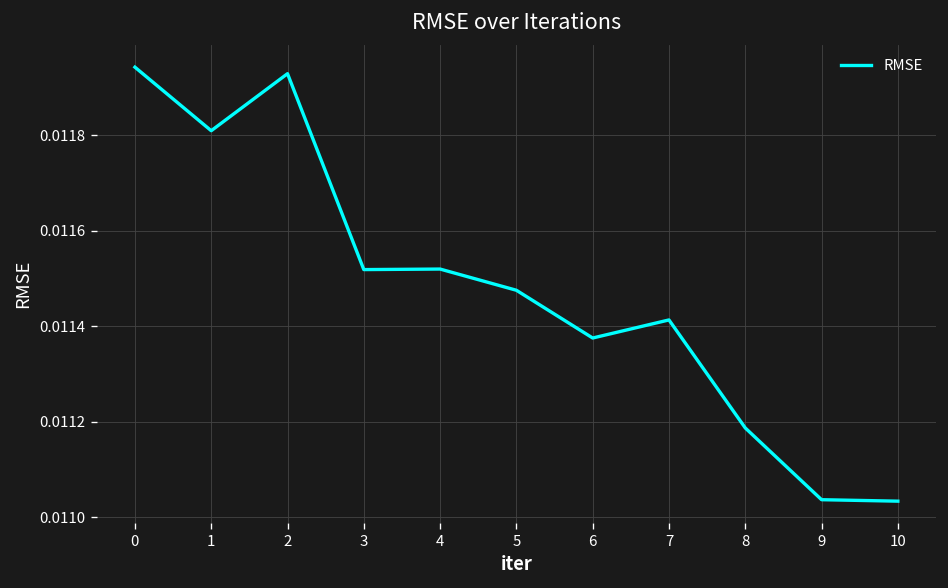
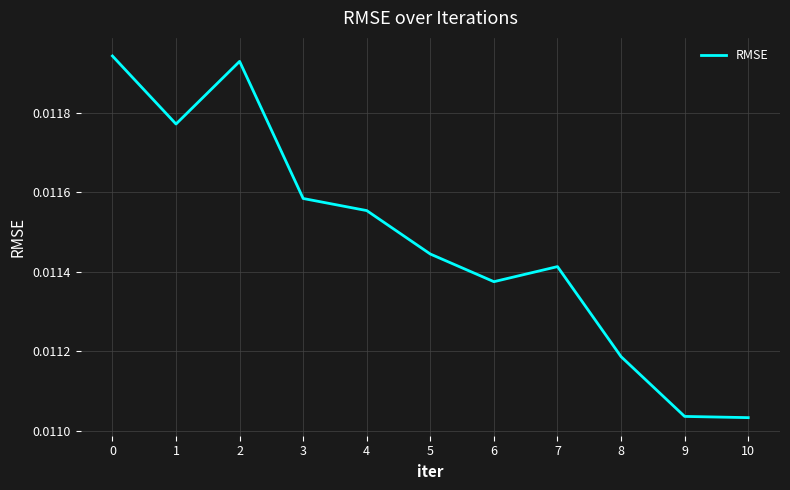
  {
    "0": 0.01194,
-   "1": 0.01181,
+   "1": 0.01177,
    "2": 0.01193,
-   "3": 0.01152,
-   "4": 0.01152,
-   "5": 0.01148,
+   "3": 0.01158,
+   "4": 0.01155,
+   "5": 0.01144,
    "6": 0.01138,
    "7": 0.01141,
    "8": 0.01119,
    "9": 0.01104,
    "10": 0.01103
  }
